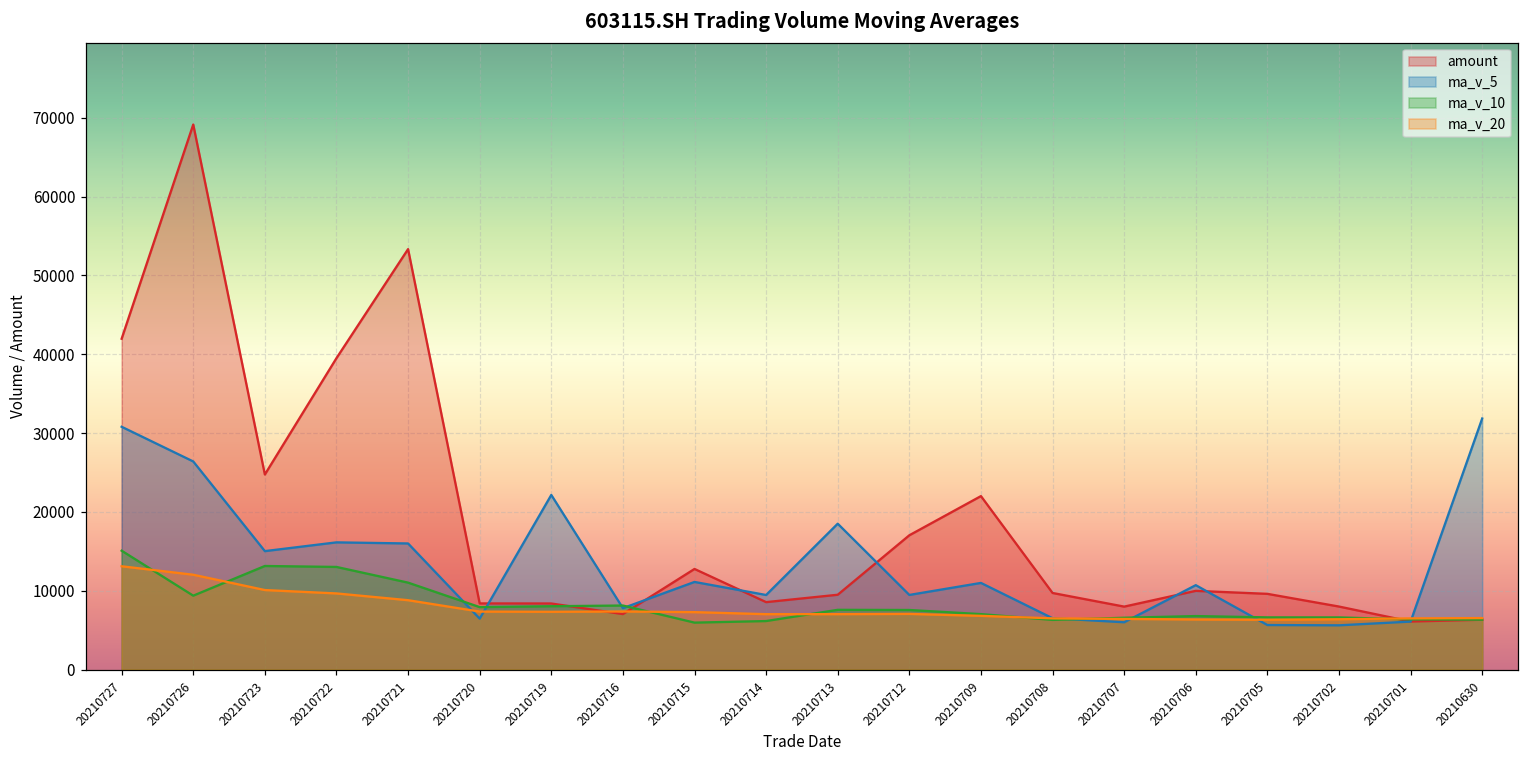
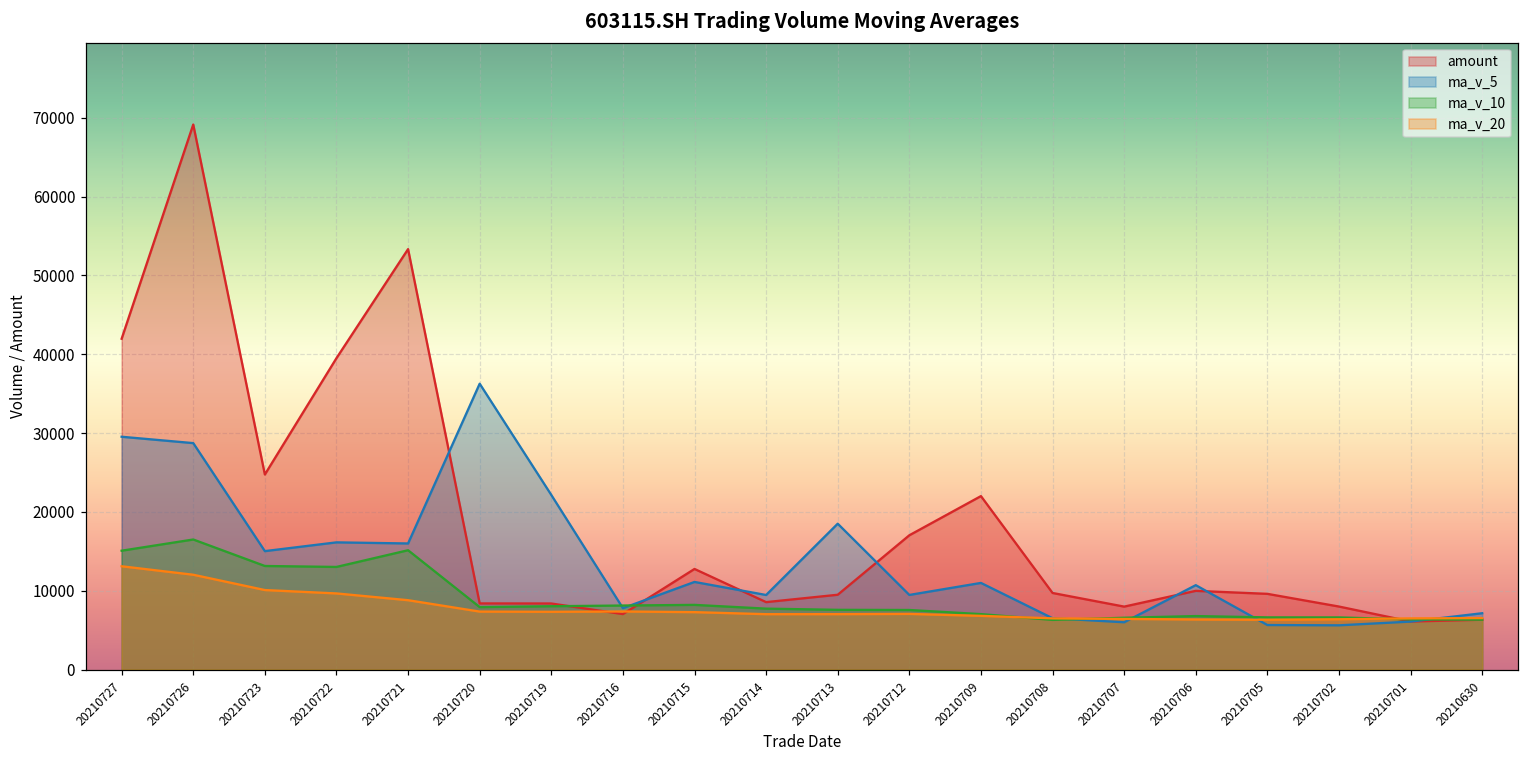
  {
    "ma_v_5": {
-     "20210727": 31000,
-     "20210726": 26000,
+     "20210727": 30000,
+     "20210726": 29000,
      "20210723": 15000,
      "20210722": 16000,
      "20210721": 16000,
-     "20210720": 6000,
+     "20210720": 36000,
      "20210719": 22000,
      "20210715": 11000,
      "20210714": 9000,
      "20210713": 19000,
      "20210712": 9000,
      "20210709": 11000,
      "20210707": 6000,
      "20210706": 11000,
      "20210705": 6000,
      "20210702": 6000,
-     "20210630": 32000
+     "20210630": 7000
    },
    "ma_v_10": {
      "20210727": 15000,
-     "20210726": 9000,
+     "20210726": 16000,
      "20210723": 13000,
      "20210722": 13000,
-     "20210721": 11000,
+     "20210721": 15000,
      "20210720": 8000,
-     "20210715": 6000,
-     "20210714": 6000,
+     "20210715": 8000,
+     "20210714": 8000,
      "20210713": 8000,
      "20210712": 8000,
      "20210706": 7000
    }
  }
